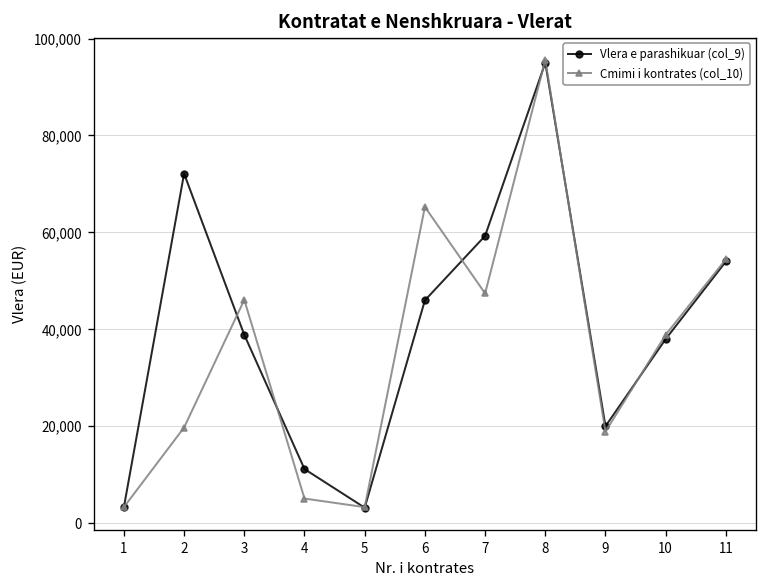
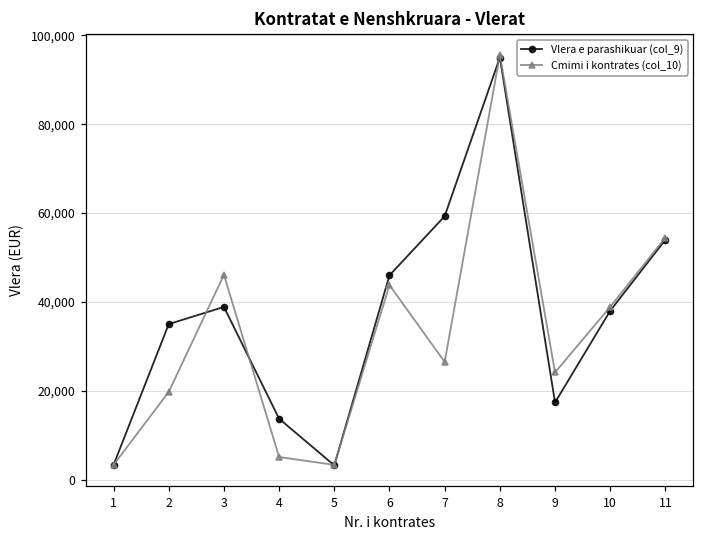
  {
    "Vlera e parashikuar (col_9)": {
-     "2": "72,000",
+     "2": "35,000",
      "3": "39,000",
-     "4": "11,000",
+     "4": "14,000",
      "6": "46,000",
      "7": "59,000",
-     "9": "20,000",
+     "9": "17,000",
      "10": "38,000"
    },
    "Cmimi i kontrates (col_10)": {
      "2": "20,000",
      "3": "46,000",
      "4": "5,000",
-     "6": "65,000",
-     "7": "47,000",
-     "9": "19,000",
+     "6": "44,000",
+     "7": "26,000",
+     "9": "24,000",
      "10": "39,000"
    }
  }
